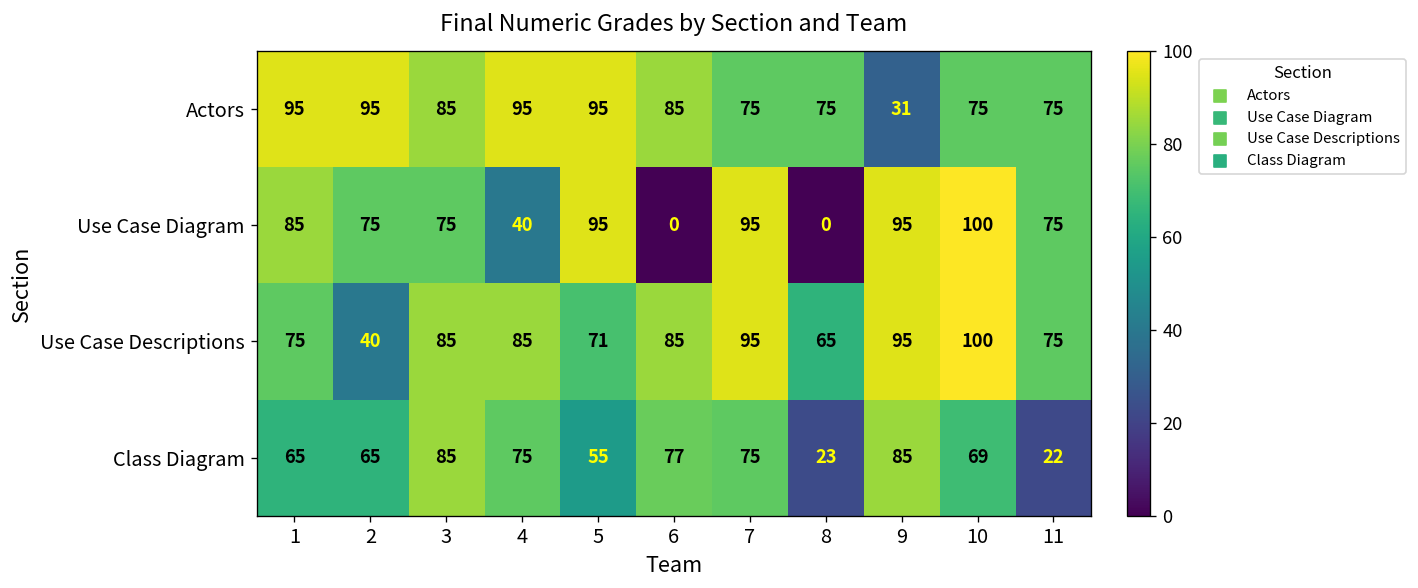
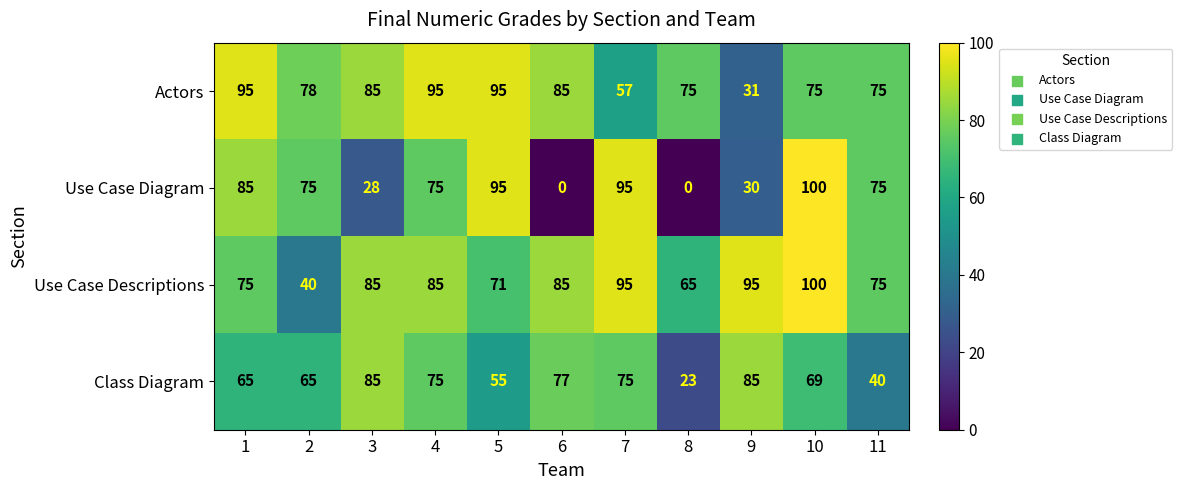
  {
    "Actors": {
      "1": 95,
-     "2": 95,
+     "2": 78,
      "3": 85,
      "4": 95,
      "5": 95,
      "6": 85,
-     "7": 75,
+     "7": 57,
      "8": 75,
      "9": 31,
      "10": 75,
      "11": 75
    },
    "Use Case Diagram": {
      "1": 85,
      "2": 75,
-     "3": 75,
-     "4": 40,
+     "3": 28,
+     "4": 75,
      "5": 95,
      "6": 0,
      "7": 95,
      "8": 0,
-     "9": 95,
+     "9": 30,
      "10": 100,
      "11": 75
    },
    "Use Case Descriptions": {
      "1": 75,
      "2": 40,
      "3": 85,
      "4": 85,
      "5": 71,
      "6": 85,
      "7": 95,
      "8": 65,
      "9": 95,
      "10": 100,
      "11": 75
    },
    "Class Diagram": {
      "1": 65,
      "2": 65,
      "3": 85,
      "4": 75,
      "5": 55,
      "6": 77,
      "7": 75,
      "8": 23,
      "9": 85,
      "10": 69,
-     "11": 22
+     "11": 40
    }
  }
